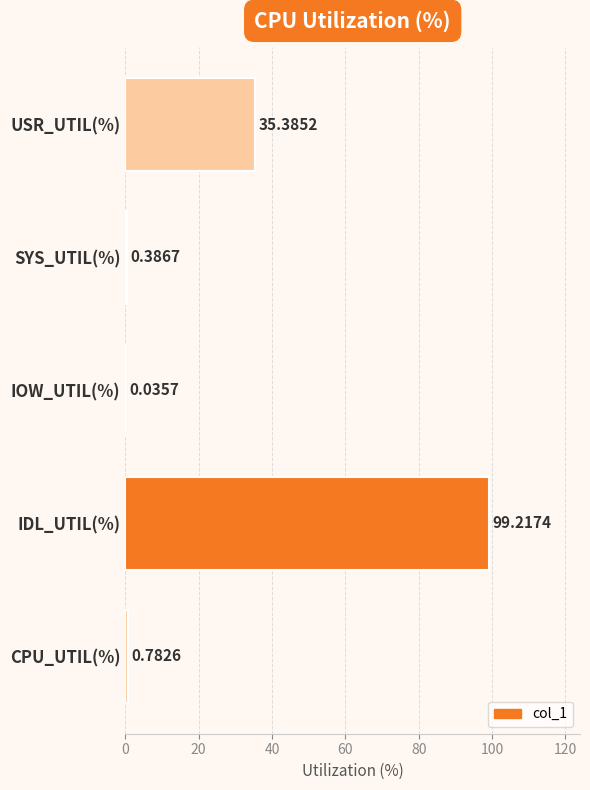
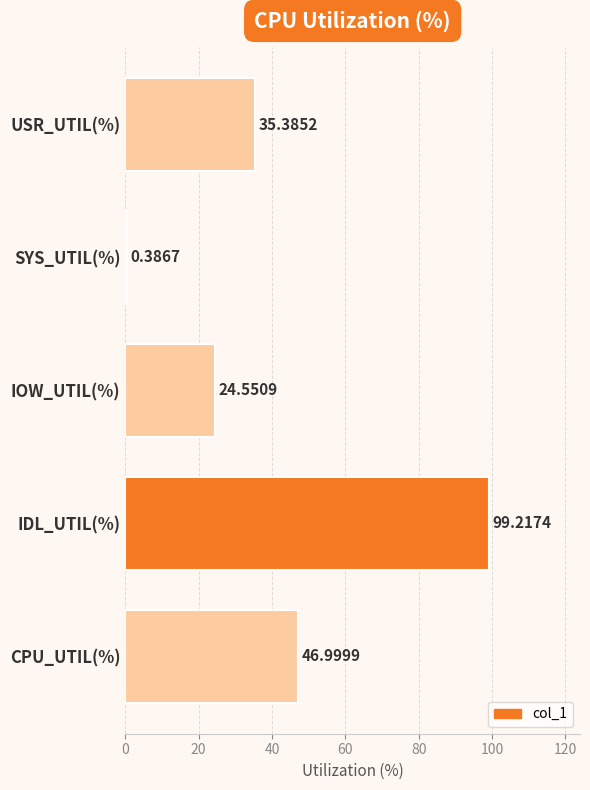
  {
    "USR_UTIL(%)": 35.3852,
    "SYS_UTIL(%)": 0.3867,
-   "IOW_UTIL(%)": 0.0357,
+   "IOW_UTIL(%)": 24.5509,
    "IDL_UTIL(%)": 99.2174,
-   "CPU_UTIL(%)": 0.7826
+   "CPU_UTIL(%)": 46.9999
  }
